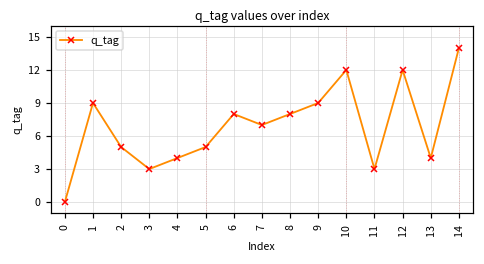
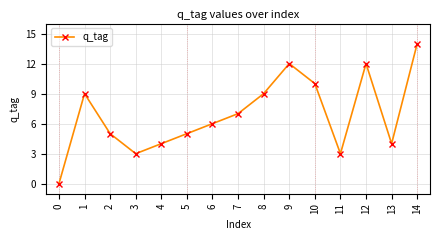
  {
    "0": 0,
    "1": 9,
    "2": 5,
    "3": 3,
    "4": 4,
    "5": 5,
-   "6": 8,
+   "6": 6,
    "7": 7,
-   "8": 8,
-   "9": 9,
-   "10": 12,
+   "8": 9,
+   "9": 12,
+   "10": 10,
    "11": 3,
    "12": 12,
    "13": 4,
    "14": 14
  }
